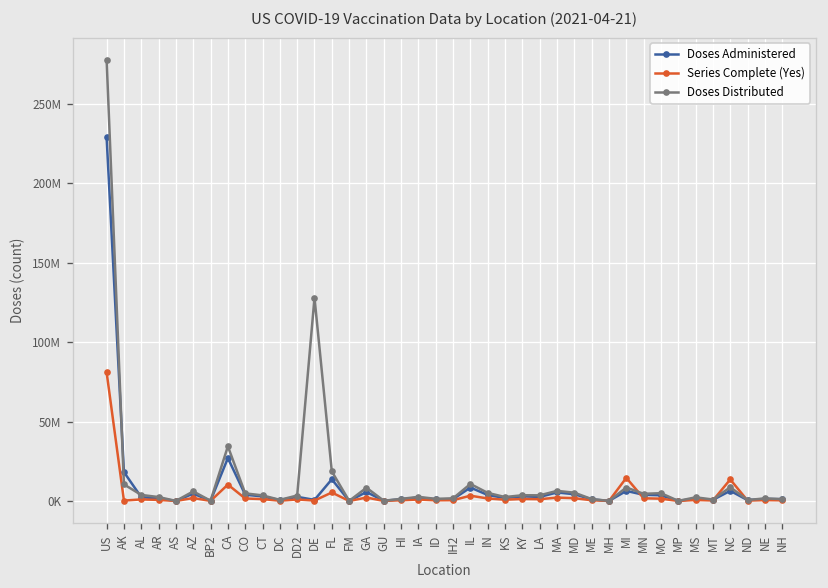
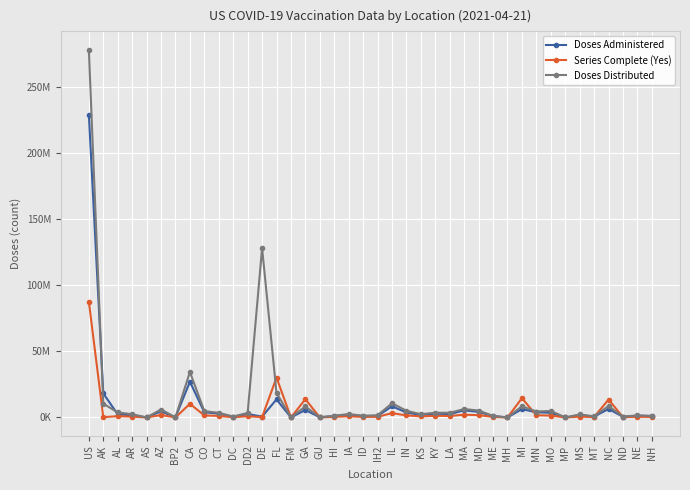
  {
    "Doses Administered": {
      "US": 229000000,
      "AK": 18000000,
      "CA": 27000000,
      "FL": 14000000,
      "GA": 6000000,
      "IL": 8000000,
      "MI": 6000000,
      "NC": 6000000
    },
    "Series Complete (Yes)": {
-     "US": 81000000,
+     "US": 88000000,
      "AK": 0,
      "AZ": 2000000,
      "CA": 10000000,
      "CO": 2000000,
-     "FL": 5000000,
-     "GA": 2000000,
+     "FL": 30000000,
+     "GA": 14000000,
      "IL": 3000000,
      "IN": 2000000,
      "MA": 2000000,
      "MD": 2000000,
      "MI": 15000000,
      "MN": 2000000,
      "MO": 1000000,
      "NC": 14000000
    },
    "Doses Distributed": {
      "US": 278000000,
      "AK": 10000000,
      "CA": 34000000,
      "DE": 128000000,
      "FL": 19000000,
      "GA": 8000000,
      "IL": 11000000,
      "MI": 8000000,
      "NC": 9000000
    }
  }
